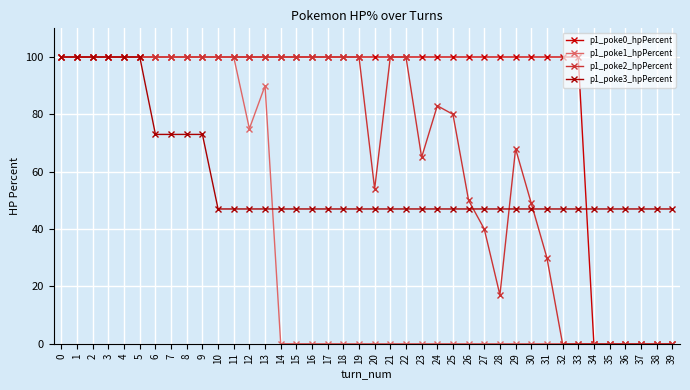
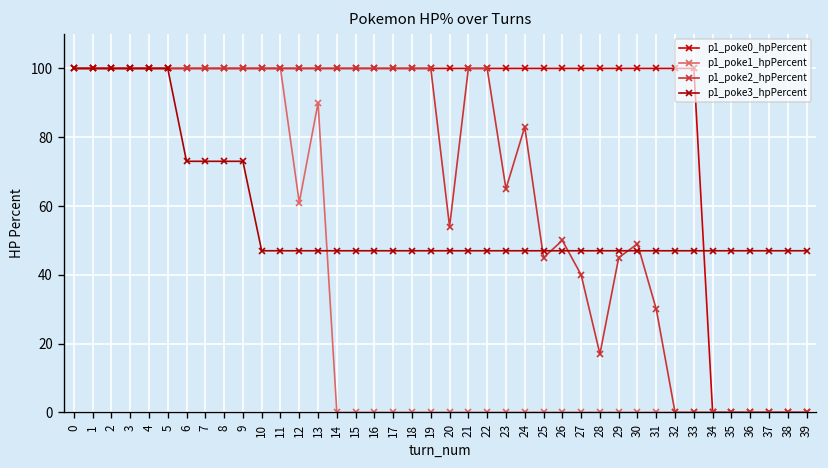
  {
    "p1_poke1_hpPercent": {
-     "12": 75,
+     "12": 61,
      "13": 90,
      "14": 0,
      "15": 0,
      "16": 0,
      "17": 0,
      "18": 0,
      "19": 0,
      "20": 0,
      "21": 0,
      "22": 0,
      "23": 0,
      "24": 0,
      "25": 0,
      "26": 0,
      "27": 0,
      "28": 0,
      "29": 0,
      "30": 0,
      "31": 0
    },
    "p1_poke2_hpPercent": {
      "20": 54,
      "23": 65,
      "24": 83,
-     "25": 80,
+     "25": 45,
      "26": 50,
      "27": 40,
      "28": 17,
-     "29": 68,
+     "29": 45,
      "30": 49,
      "31": 30
    }
  }
